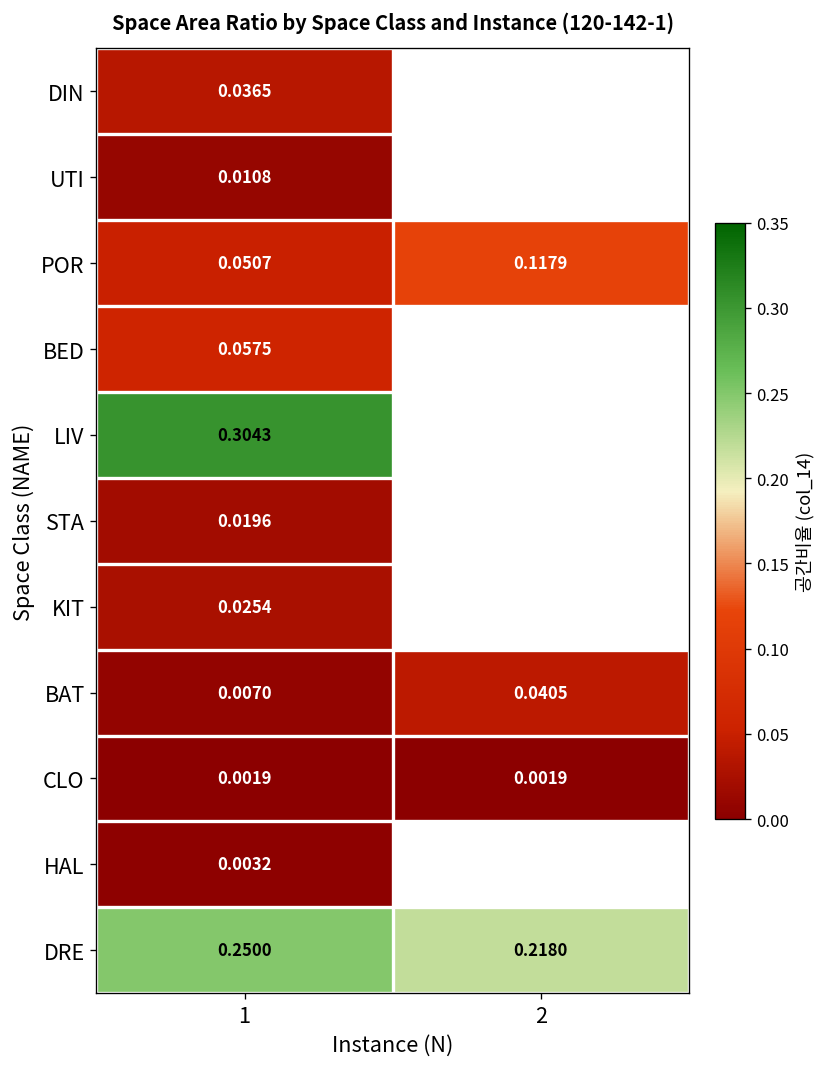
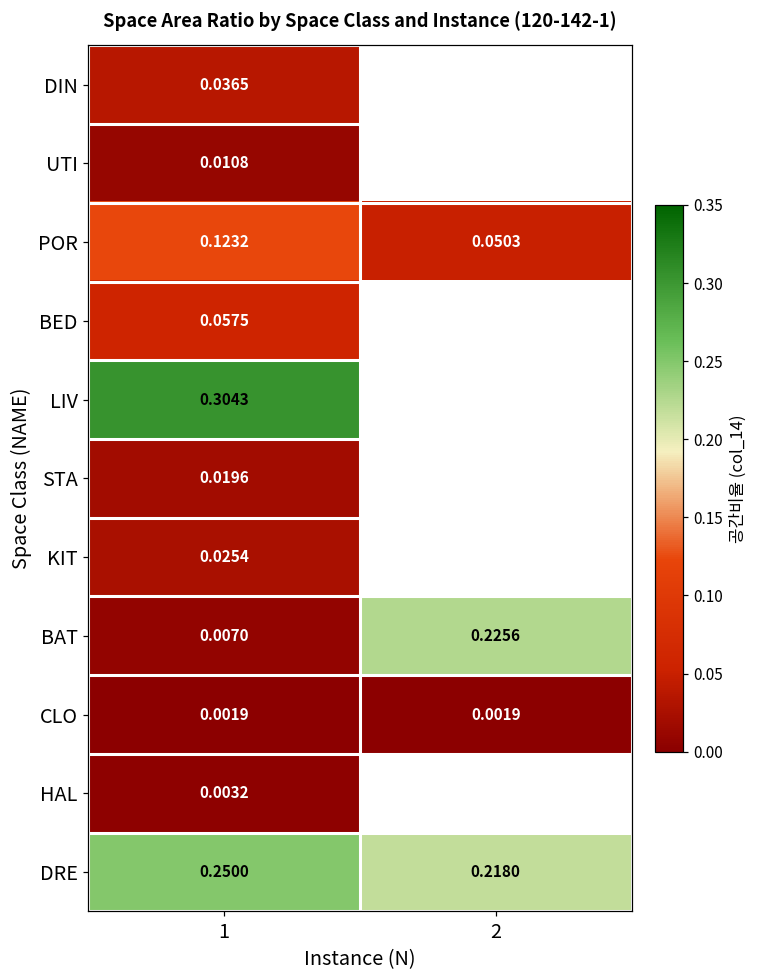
  {
    "DIN": {
      "1": 0.0365
    },
    "UTI": {
      "1": 0.0108
    },
    "POR": {
-     "1": 0.0507,
-     "2": 0.1179
+     "1": 0.1232,
+     "2": 0.0503
    },
    "BED": {
      "1": 0.0575
    },
    "LIV": {
      "1": 0.3043
    },
    "STA": {
      "1": 0.0196
    },
    "KIT": {
      "1": 0.0254
    },
    "BAT": {
      "1": 0.0070,
-     "2": 0.0405
+     "2": 0.2256
    },
    "CLO": {
      "1": 0.0019,
      "2": 0.0019
    },
    "HAL": {
      "1": 0.0032
    },
    "DRE": {
      "1": 0.2500,
      "2": 0.2180
    }
  }
